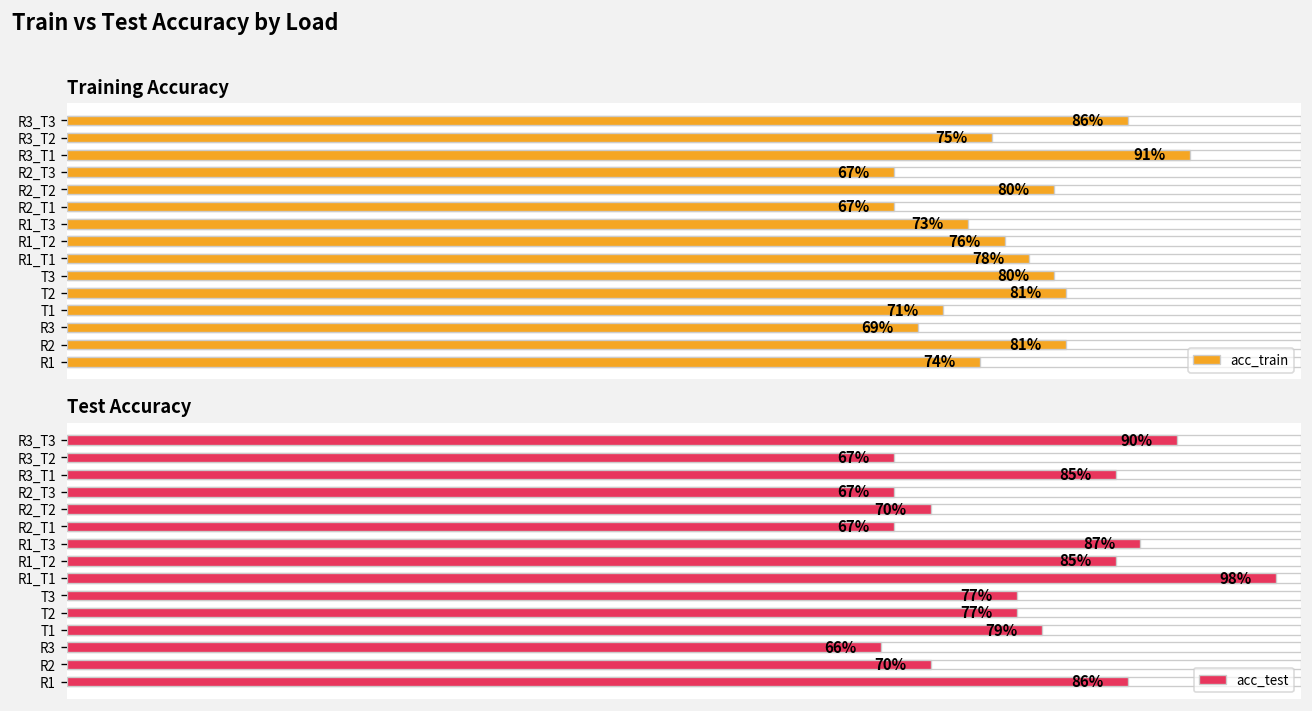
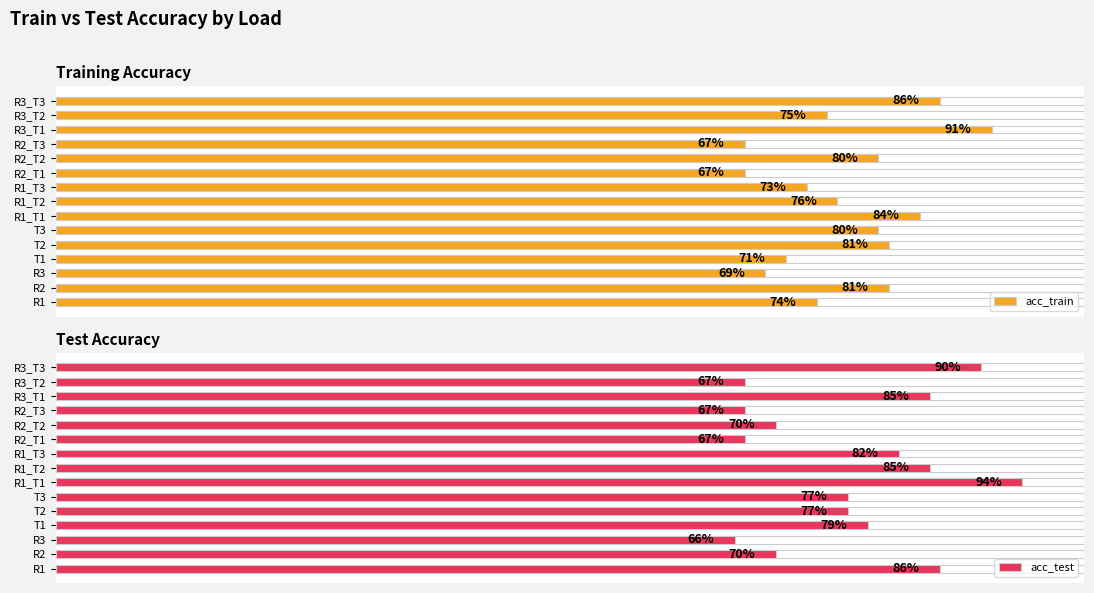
  {
    "Training Accuracy": {
      "acc_train": {
-       "R1_T1": "78%"
+       "R1_T1": "84%"
      }
    },
    "Test Accuracy": {
      "acc_test": {
-       "R1_T3": "87%",
-       "R1_T1": "98%"
+       "R1_T3": "82%",
+       "R1_T1": "94%"
      }
    }
  }
